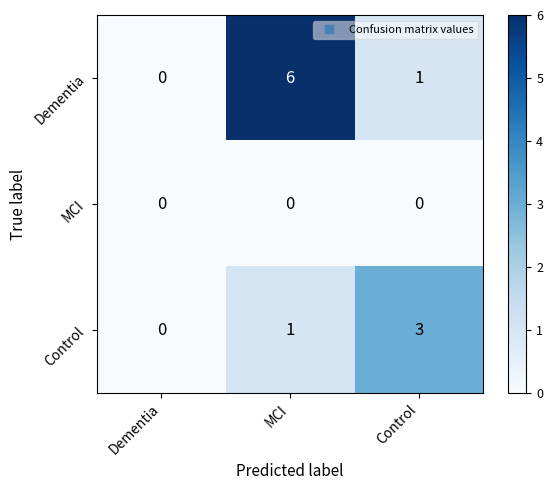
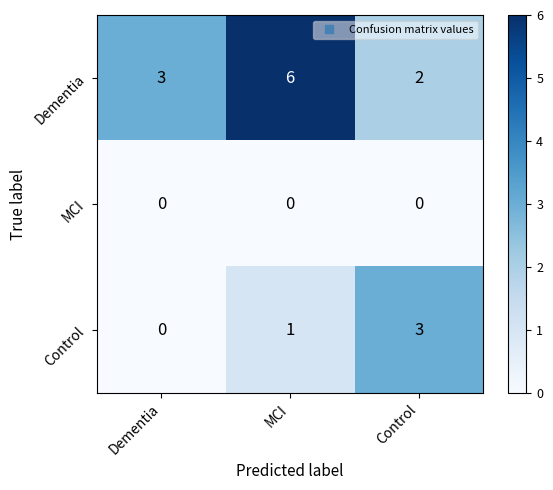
  {
    "Dementia": {
-     "Dementia": 0,
+     "Dementia": 3,
      "MCI": 6,
-     "Control": 1
+     "Control": 2
    },
    "MCI": {
      "Dementia": 0,
      "MCI": 0,
      "Control": 0
    },
    "Control": {
      "Dementia": 0,
      "MCI": 1,
      "Control": 3
    }
  }
